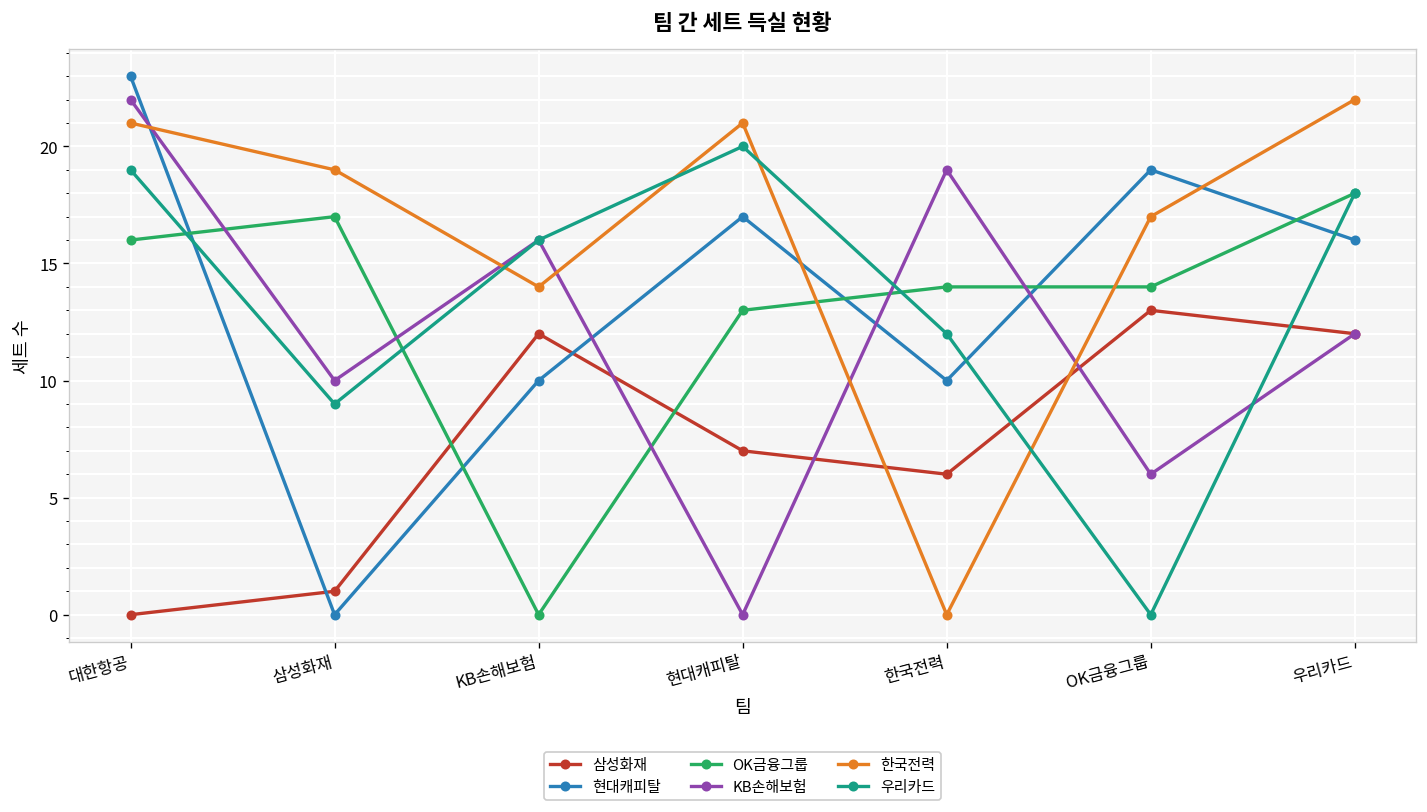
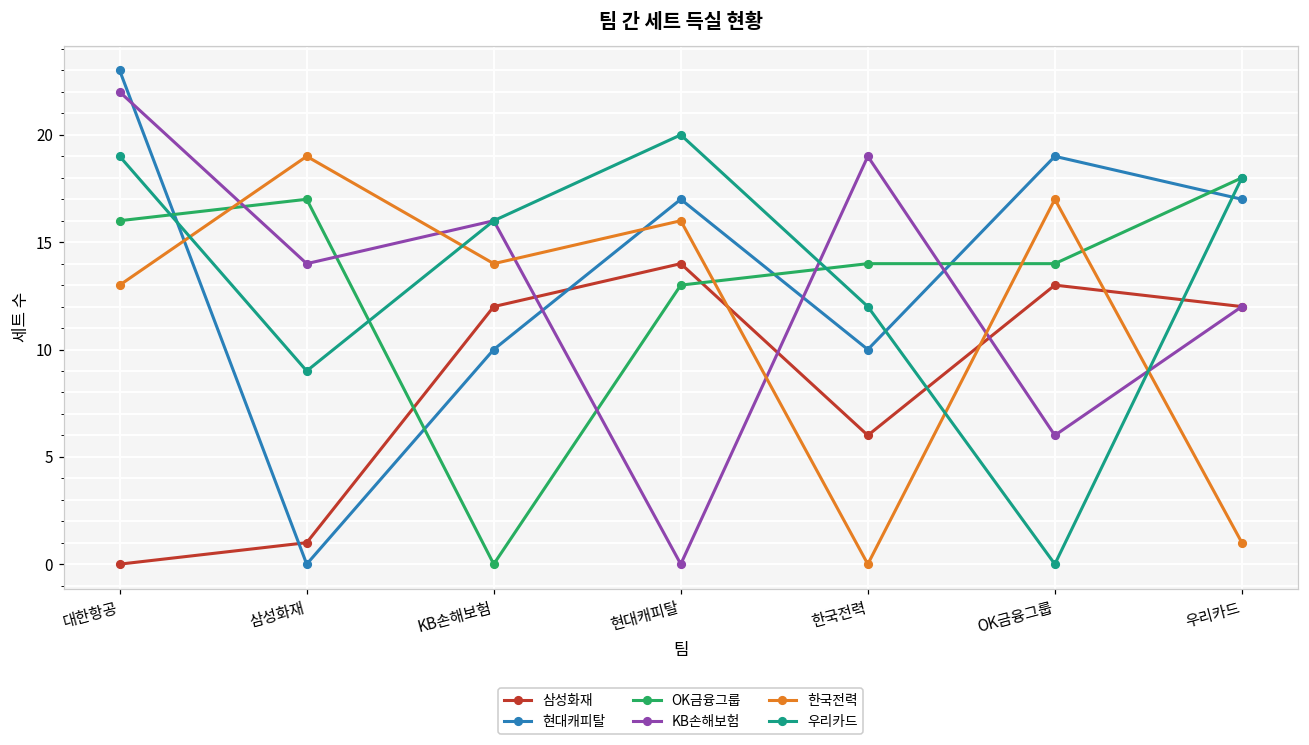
  {
    "삼성화재": {
      "대한항공": 0,
      "삼성화재": 1,
      "KB손해보험": 12,
-     "현대캐피탈": 7,
+     "현대캐피탈": 14,
      "한국전력": 6,
      "OK금융그룹": 13
    },
    "현대캐피탈": {
      "대한항공": 23,
      "삼성화재": 0,
      "KB손해보험": 10,
      "현대캐피탈": 17,
      "한국전력": 10,
      "OK금융그룹": 19,
-     "우리카드": 16
+     "우리카드": 17
    },
    "KB손해보험": {
      "대한항공": 22,
-     "삼성화재": 10,
+     "삼성화재": 14,
      "현대캐피탈": 0,
      "한국전력": 19,
      "OK금융그룹": 6
    },
    "한국전력": {
-     "대한항공": 21,
+     "대한항공": 13,
      "삼성화재": 19,
      "KB손해보험": 14,
-     "현대캐피탈": 21,
+     "현대캐피탈": 16,
      "한국전력": 0,
      "OK금융그룹": 17,
-     "우리카드": 22
+     "우리카드": 1
    }
  }
